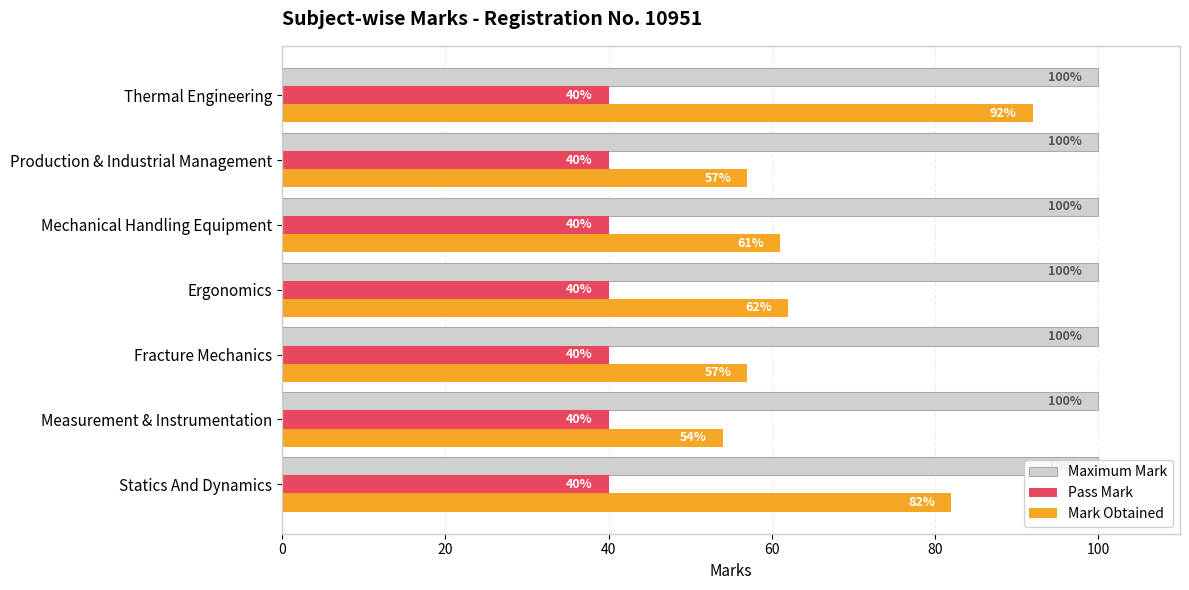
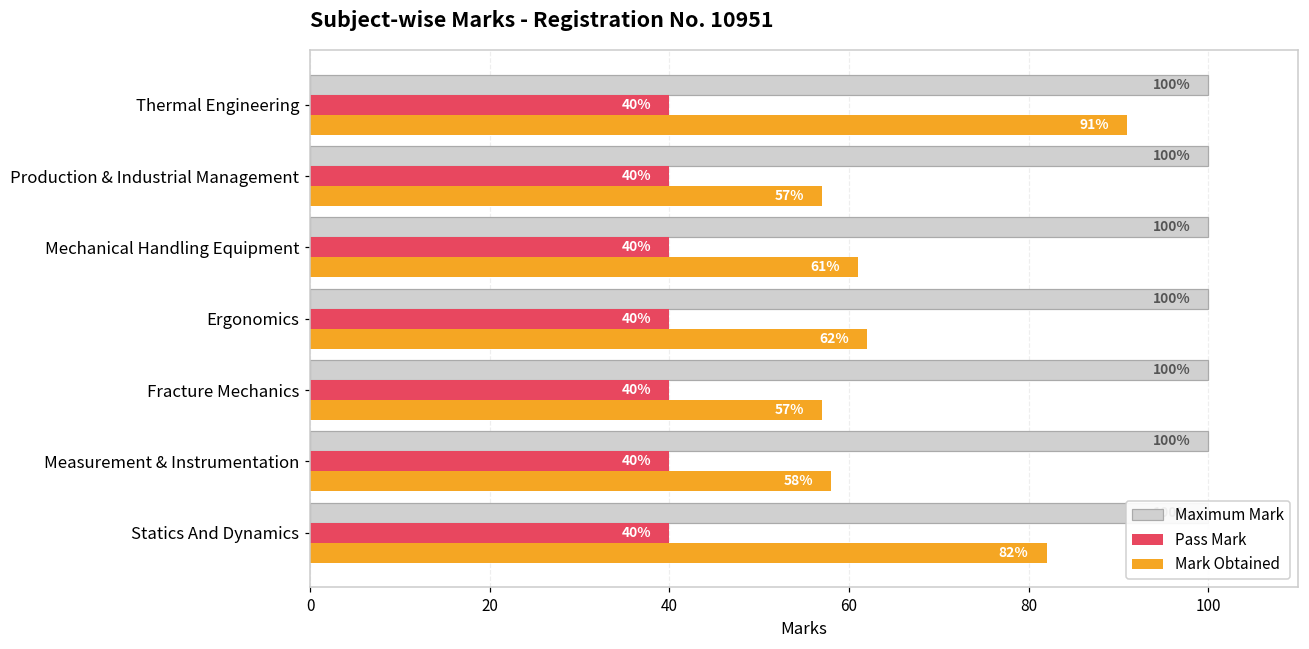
  {
    "Maximum Mark": {
      "Thermal Engineering": "100%",
      "Production & Industrial Management": "100%",
      "Mechanical Handling Equipment": "100%",
      "Ergonomics": "100%",
      "Fracture Mechanics": "100%",
      "Measurement & Instrumentation": "100%"
    },
    "Pass Mark": {
      "Thermal Engineering": "40%",
      "Production & Industrial Management": "40%",
      "Mechanical Handling Equipment": "40%",
      "Ergonomics": "40%",
      "Fracture Mechanics": "40%",
      "Measurement & Instrumentation": "40%",
      "Statics And Dynamics": "40%"
    },
    "Mark Obtained": {
-     "Thermal Engineering": "92%",
+     "Thermal Engineering": "91%",
      "Production & Industrial Management": "57%",
      "Mechanical Handling Equipment": "61%",
      "Ergonomics": "62%",
      "Fracture Mechanics": "57%",
-     "Measurement & Instrumentation": "54%",
+     "Measurement & Instrumentation": "58%",
      "Statics And Dynamics": "82%"
    }
  }
